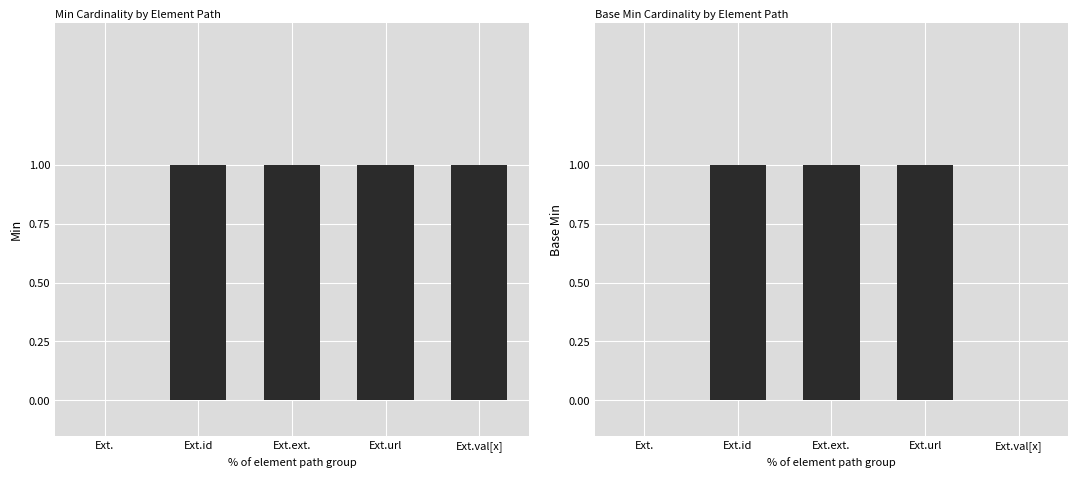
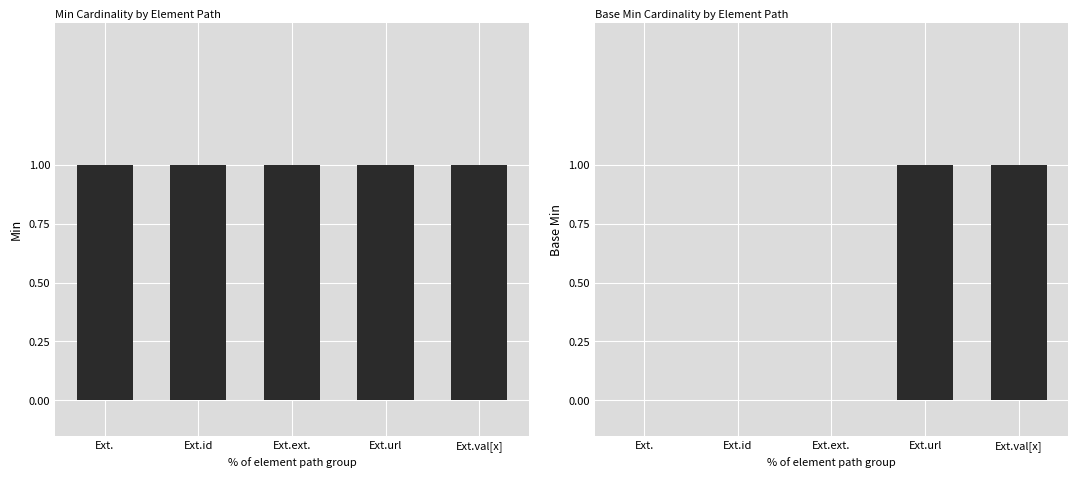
  {
    "Min Cardinality by Element Path": {
-     "Ext.": 0,
+     "Ext.": 1,
      "Ext.id": 1,
      "Ext.ext.": 1,
      "Ext.url": 1,
      "Ext.val[x]": 1
    },
    "Base Min Cardinality by Element Path": {
      "Ext.": 0,
-     "Ext.id": 1,
-     "Ext.ext.": 1,
+     "Ext.id": 0,
+     "Ext.ext.": 0,
      "Ext.url": 1,
-     "Ext.val[x]": 0
+     "Ext.val[x]": 1
    }
  }
